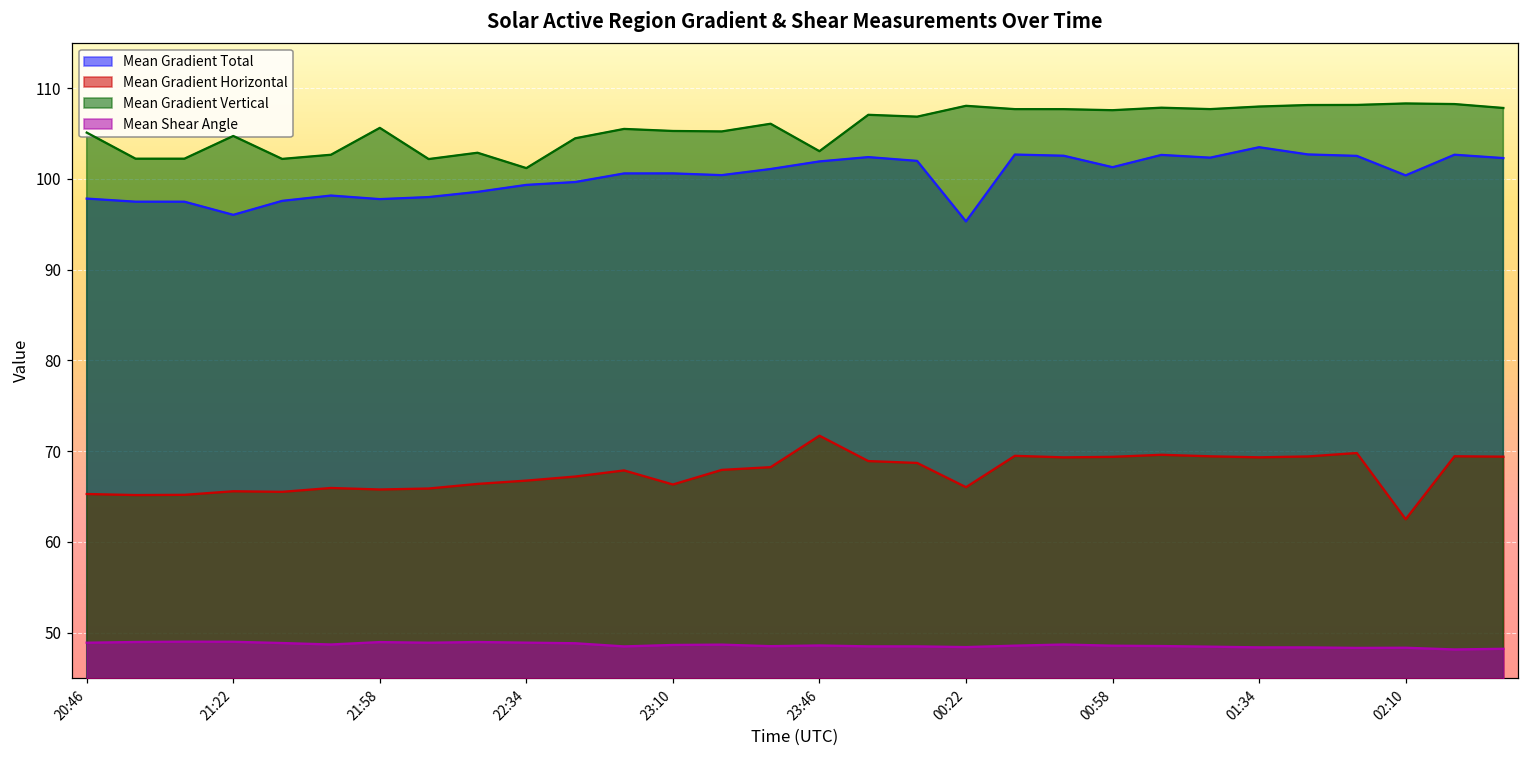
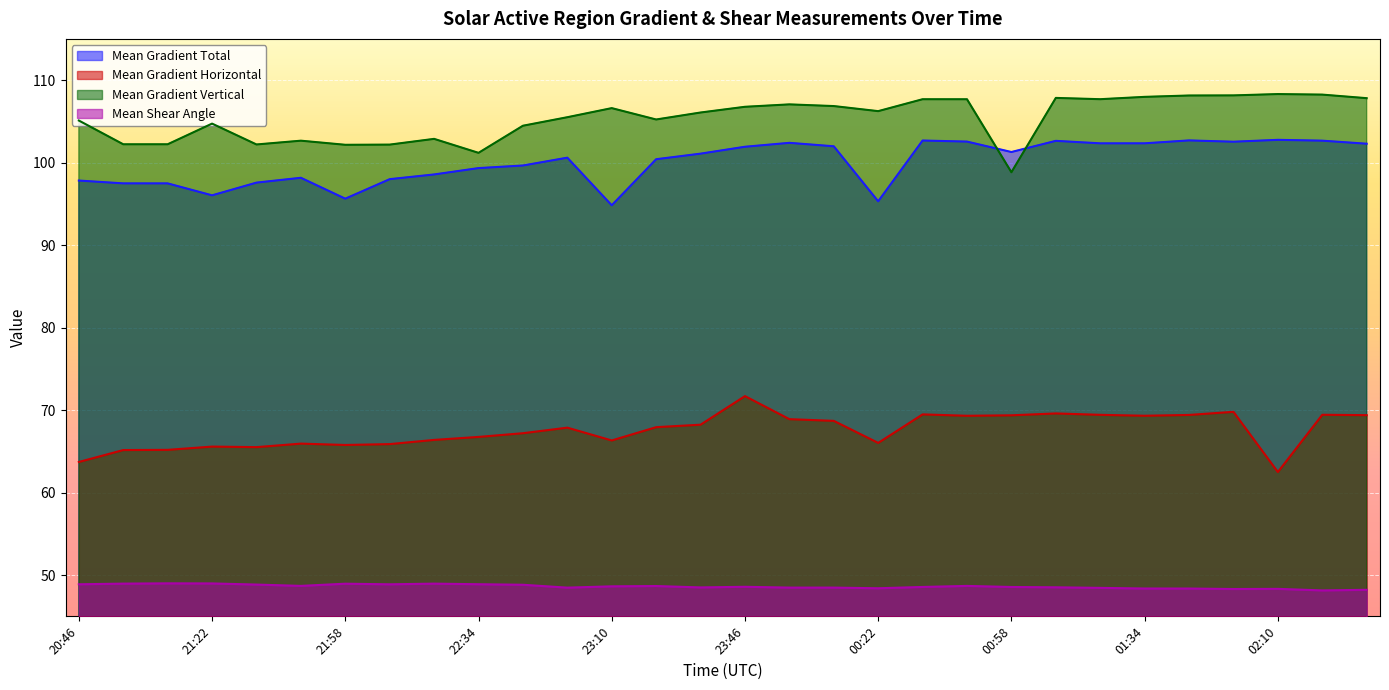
  {
    "Mean Gradient Total": {
      "20:46": 98,
      "21:22": 96,
-     "21:58": 98,
+     "21:58": 96,
      "22:34": 99,
-     "23:10": 101,
+     "23:10": 95,
      "23:46": 102,
      "00:22": 95,
      "00:58": 101,
-     "01:34": 103,
-     "02:10": 100
+     "01:34": 102,
+     "02:10": 103
    },
    "Mean Gradient Horizontal": {
-     "20:46": 65,
+     "20:46": 64,
      "21:22": 66,
      "21:58": 66,
      "22:34": 67,
      "23:10": 66,
      "23:46": 72,
      "00:22": 66,
      "00:58": 69,
      "01:34": 69,
      "02:10": 62
    },
    "Mean Gradient Vertical": {
-     "21:58": 106,
+     "21:58": 102,
      "22:34": 101,
-     "23:10": 105,
-     "23:46": 103,
-     "00:22": 108,
-     "00:58": 108,
+     "23:10": 107,
+     "23:46": 107,
+     "00:22": 106,
+     "00:58": 99,
      "01:34": 108,
      "02:10": 108
    },
    "Mean Shear Angle": {
      "20:46": 49,
      "21:22": 49,
      "21:58": 49,
      "22:34": 49,
      "23:10": 49,
      "23:46": 49,
      "00:22": 48,
      "00:58": 49,
      "01:34": 48,
      "02:10": 48
    }
  }
